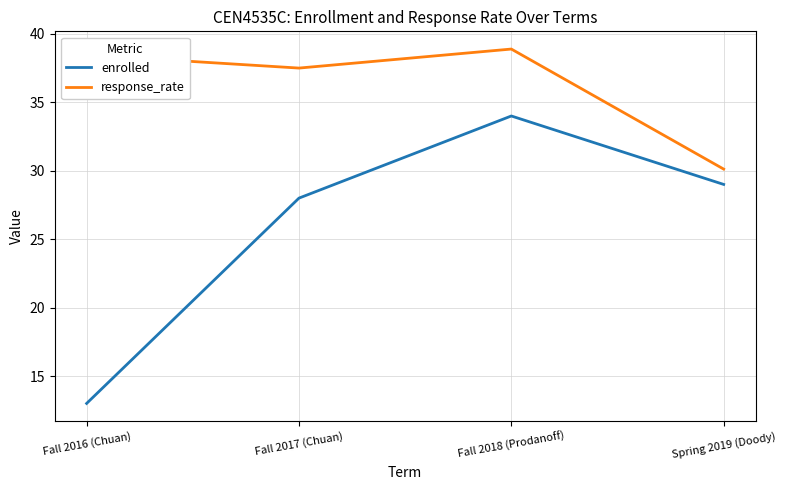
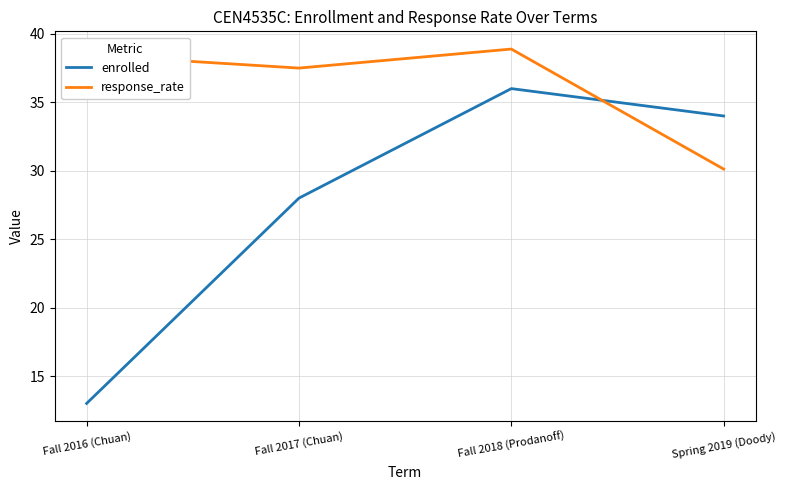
  {
    "enrolled": {
      "Fall 2016 (Chuan)": 13,
      "Fall 2017 (Chuan)": 28,
-     "Fall 2018 (Prodanoff)": 34,
-     "Spring 2019 (Doody)": 29
+     "Fall 2018 (Prodanoff)": 36,
+     "Spring 2019 (Doody)": 34
    },
    "response_rate": {
      "Fall 2017 (Chuan)": 37.5,
      "Fall 2018 (Prodanoff)": 39,
      "Spring 2019 (Doody)": 30
    }
  }
